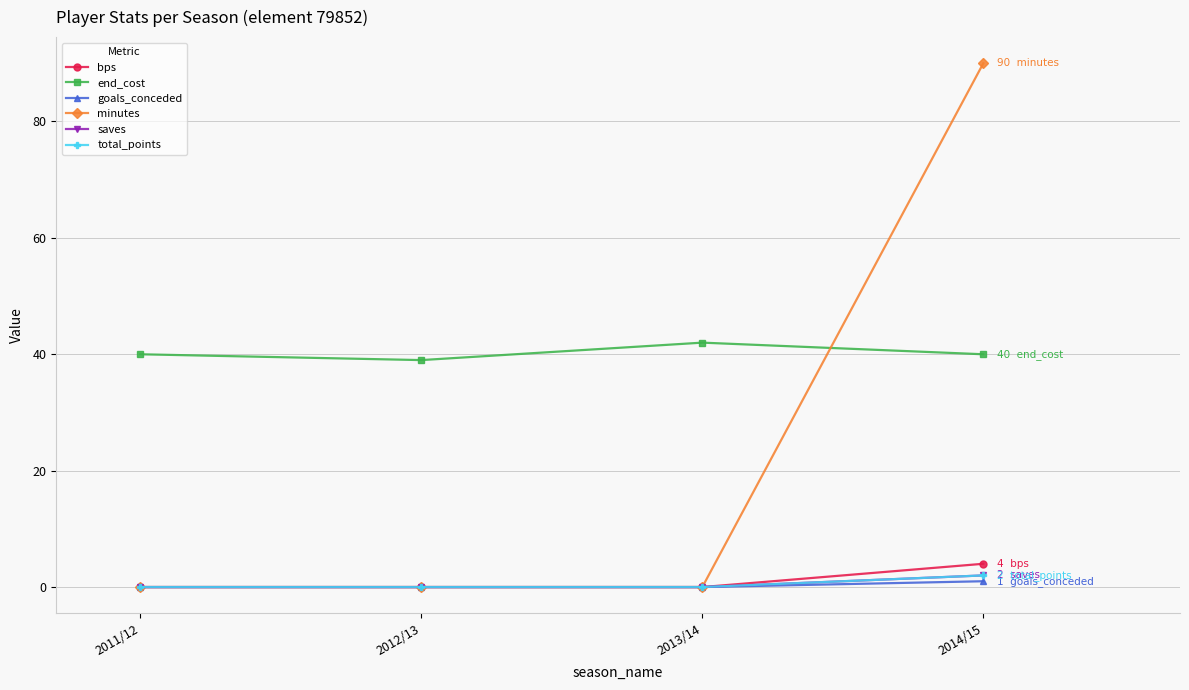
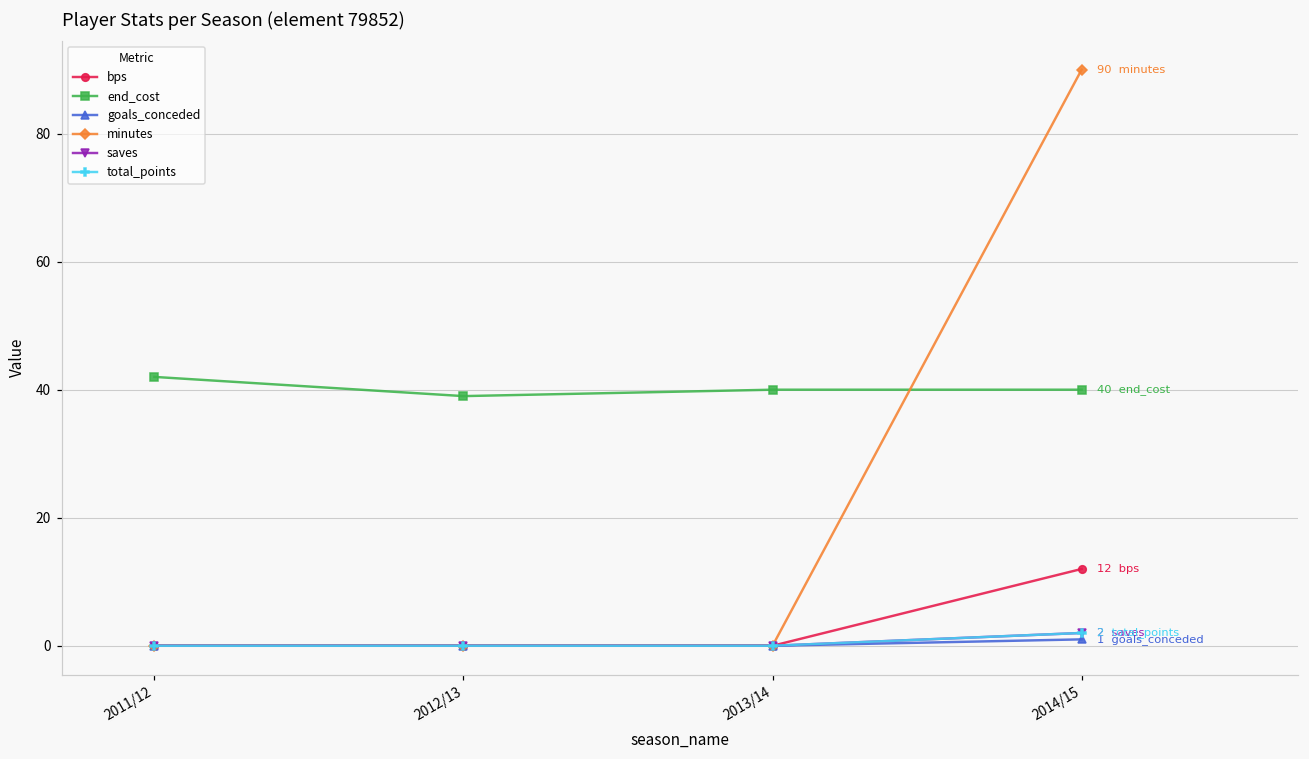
  {
    "bps": {
-     "2014/15": 4
+     "2014/15": 12
    },
    "end_cost": {
-     "2011/12": 40,
+     "2011/12": 42,
      "2012/13": 39,
-     "2013/14": 42
+     "2013/14": 40
    },
    "minutes": {
      "2014/15": 90
    }
  }
